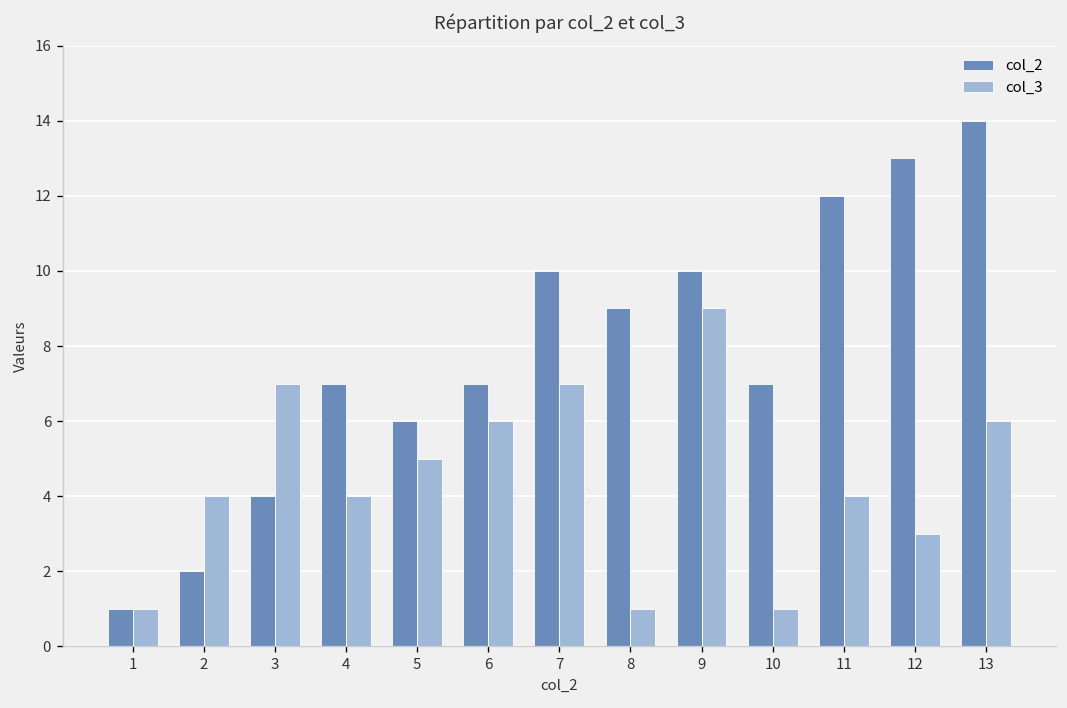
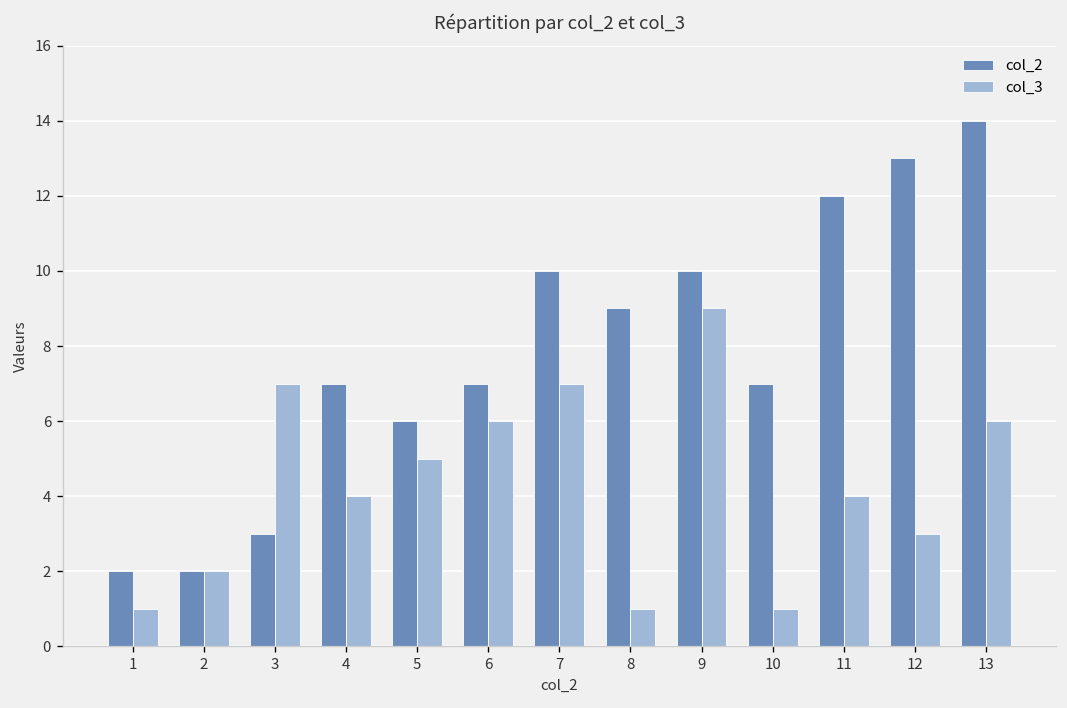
  {
    "col_2": {
-     "1": 1,
+     "1": 2,
      "2": 2,
-     "3": 4,
+     "3": 3,
      "4": 7,
      "5": 6,
      "6": 7,
      "7": 10,
      "8": 9,
      "9": 10,
      "10": 7,
      "11": 12,
      "12": 13,
      "13": 14
    },
    "col_3": {
      "1": 1,
-     "2": 4,
+     "2": 2,
      "3": 7,
      "4": 4,
      "5": 5,
      "6": 6,
      "7": 7,
      "8": 1,
      "9": 9,
      "10": 1,
      "11": 4,
      "12": 3,
      "13": 6
    }
  }
